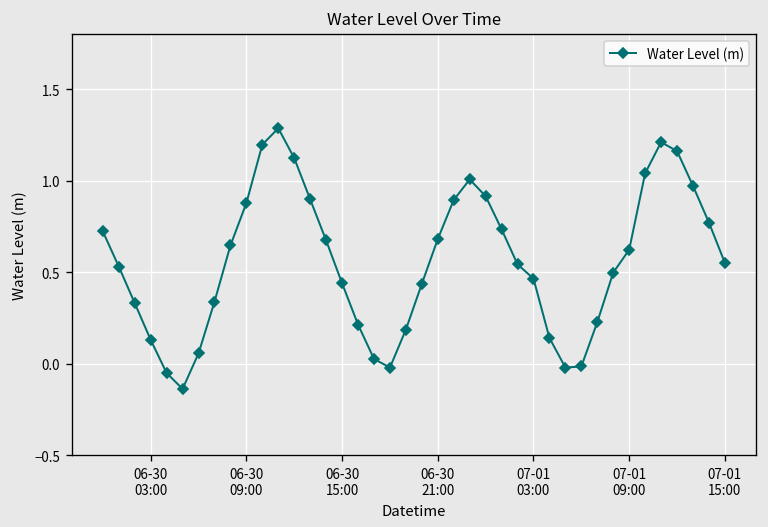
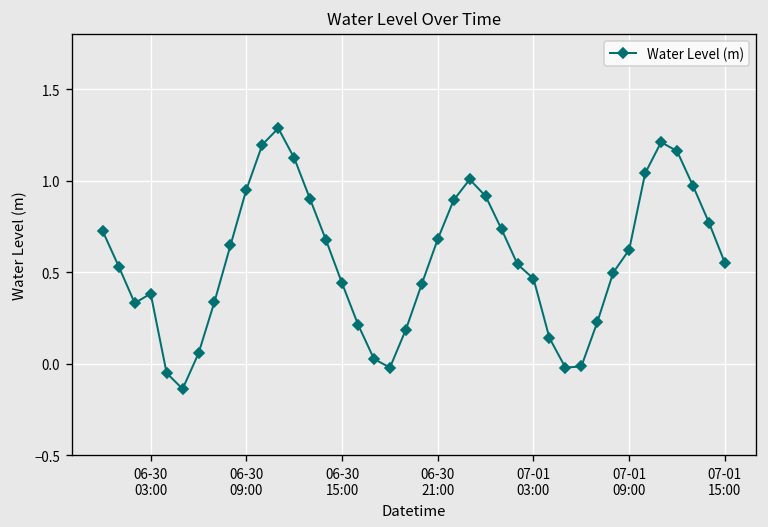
  {
-   "06-30 03:00": 0.13,
-   "06-30 09:00": 0.88,
+   "06-30 03:00": 0.38,
+   "06-30 09:00": 0.95,
    "06-30 15:00": 0.44,
    "06-30 21:00": 0.68,
    "07-01 03:00": 0.46,
    "07-01 09:00": 0.62,
    "07-01 15:00": 0.55
  }
